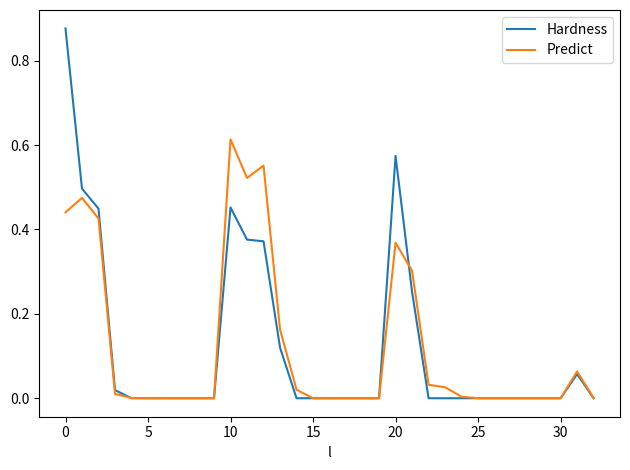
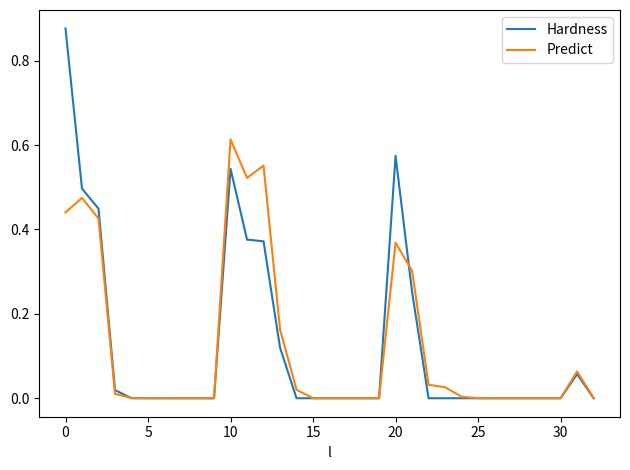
  {
    "Hardness": {
      "0": 0.88,
-     "10": 0.45,
+     "10": 0.54,
      "20": 0.57
    },
    "Predict": {
      "0": 0.44,
      "10": 0.61,
      "20": 0.37
    }
  }
